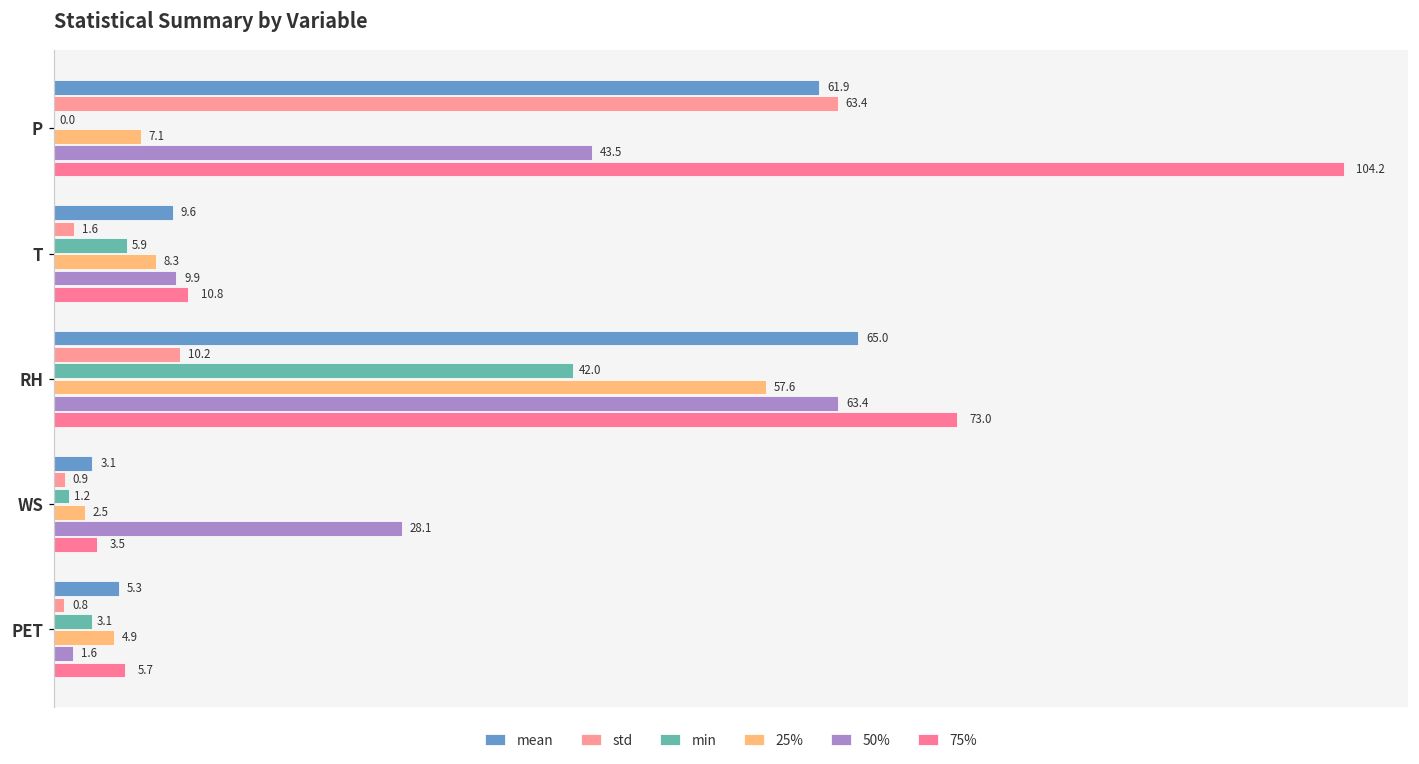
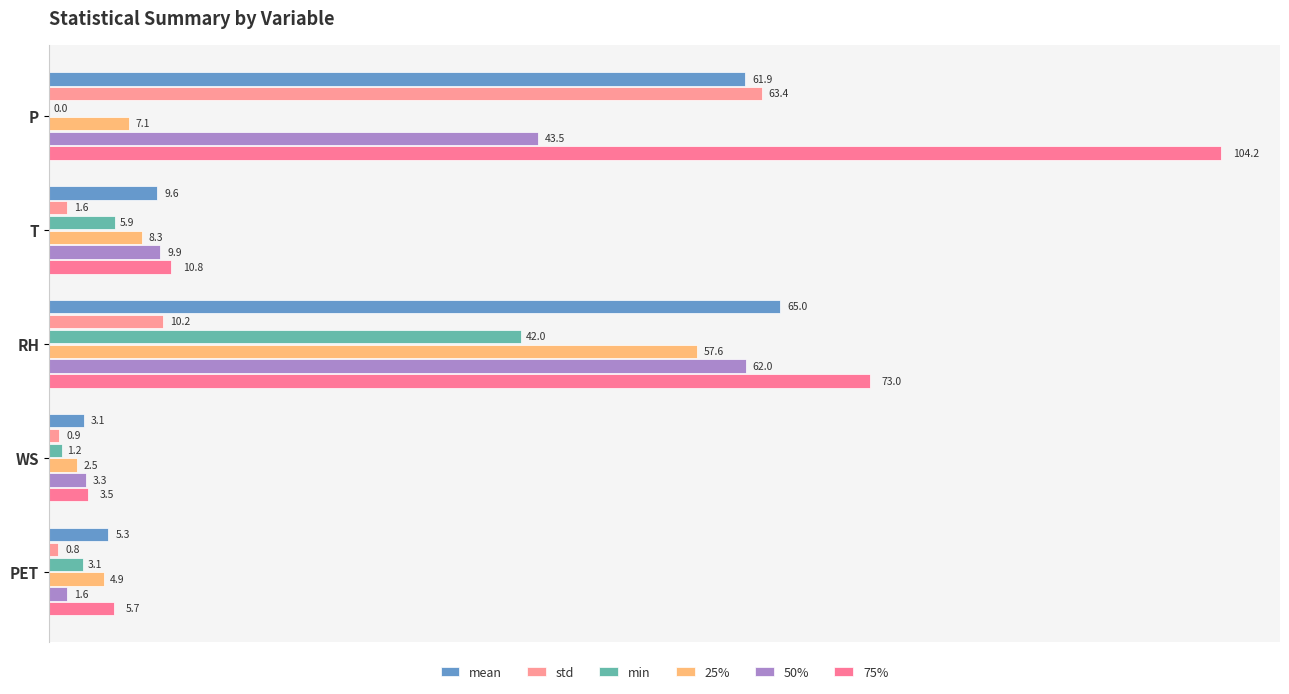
  {
    "50%": {
      "P": 43.5,
      "T": 9.9,
-     "RH": 63.4,
-     "WS": 28.1,
+     "RH": 62.0,
+     "WS": 3.3,
      "PET": 1.6
    }
  }
